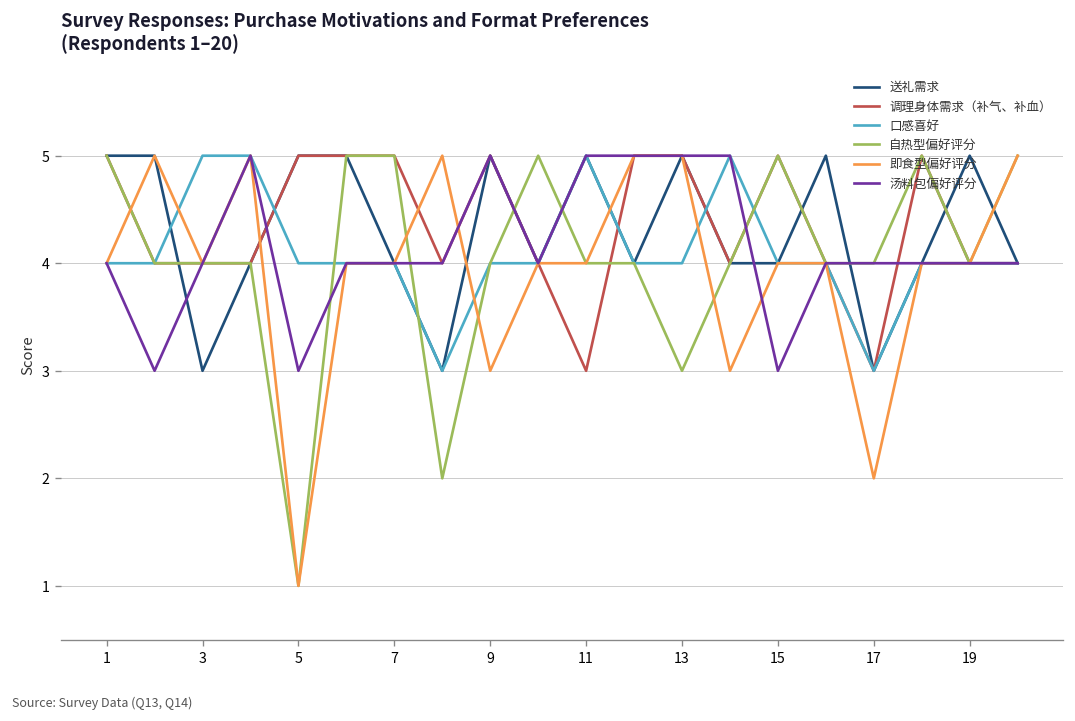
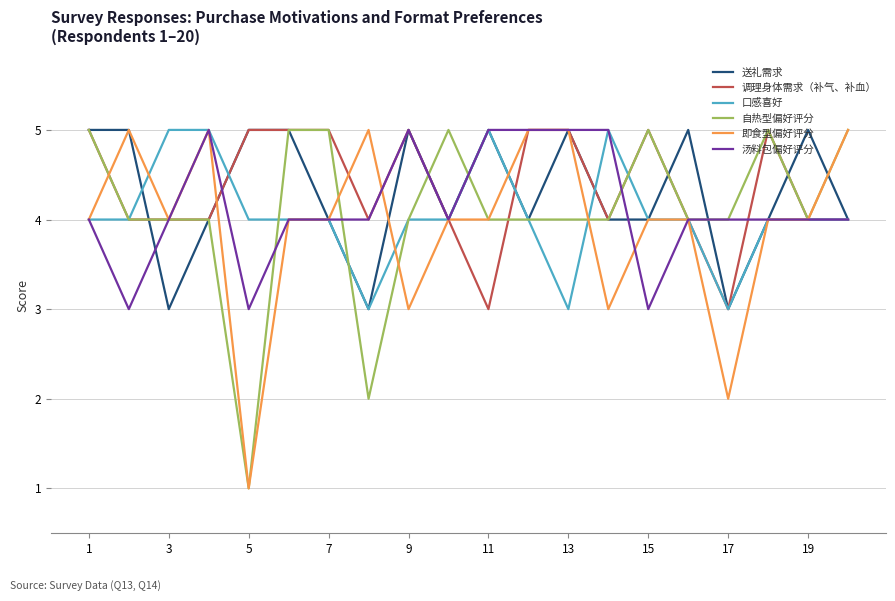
  {
    "送礼需求": {
      "3": 3,
      "19": 5
    },
    "调理身体需求（补气、补血）": {
      "11": 3
    },
    "口感喜好": {
      "3": 5,
      "5": 4,
-     "13": 4
+     "13": 3
    },
    "自热型偏好评分": {
-     "13": 3
+     "13": 4
    },
    "即食型偏好评分": {
      "9": 3,
      "17": 2
    },
    "汤料包偏好评分": {
      "5": 3,
      "15": 3
    }
  }
